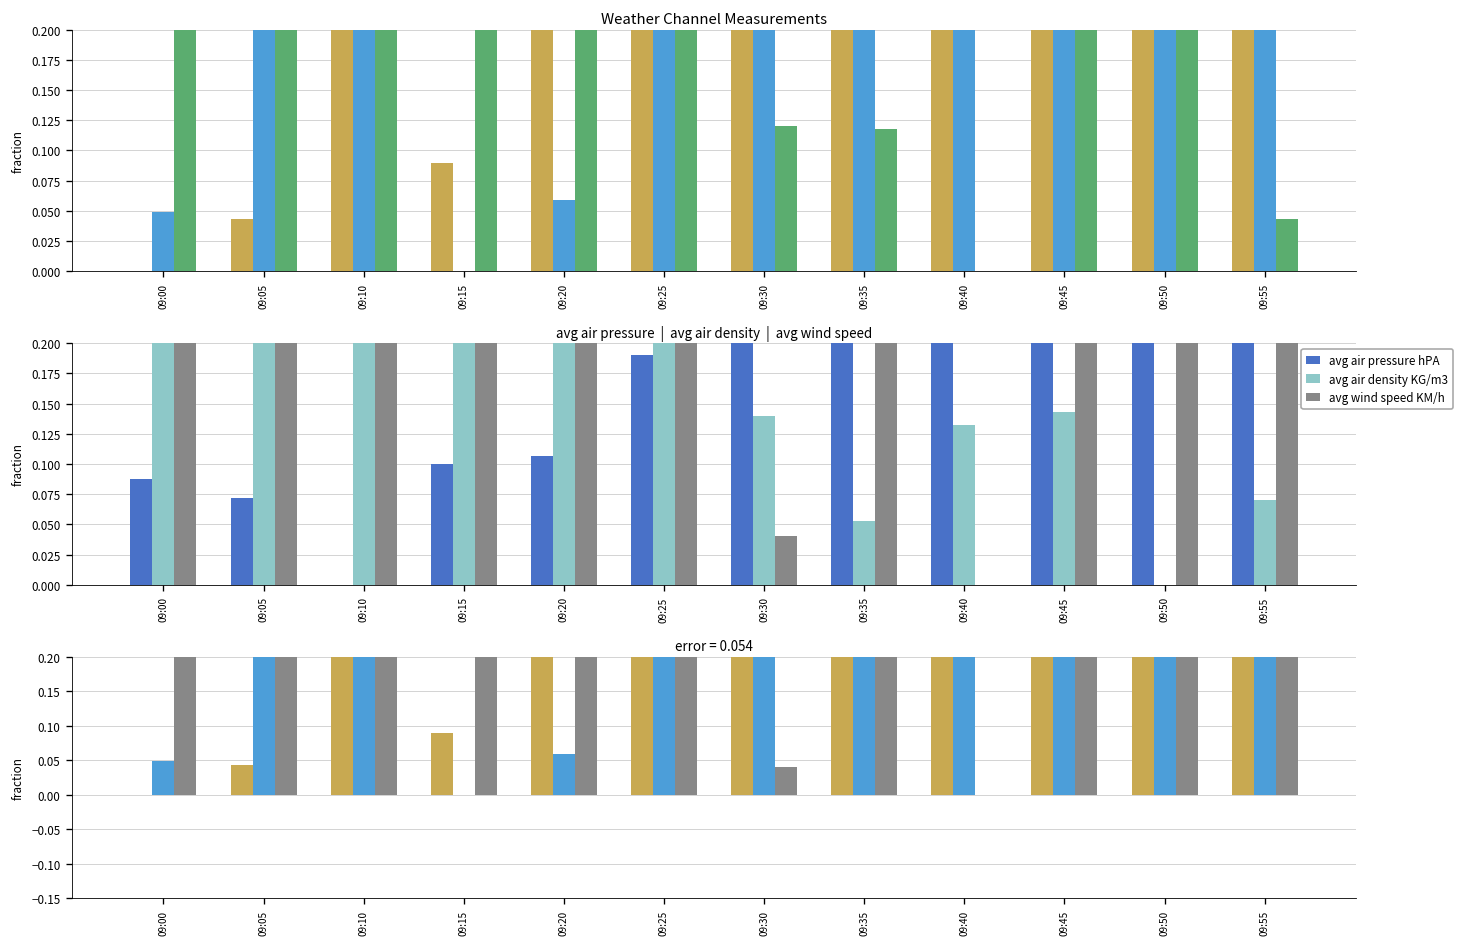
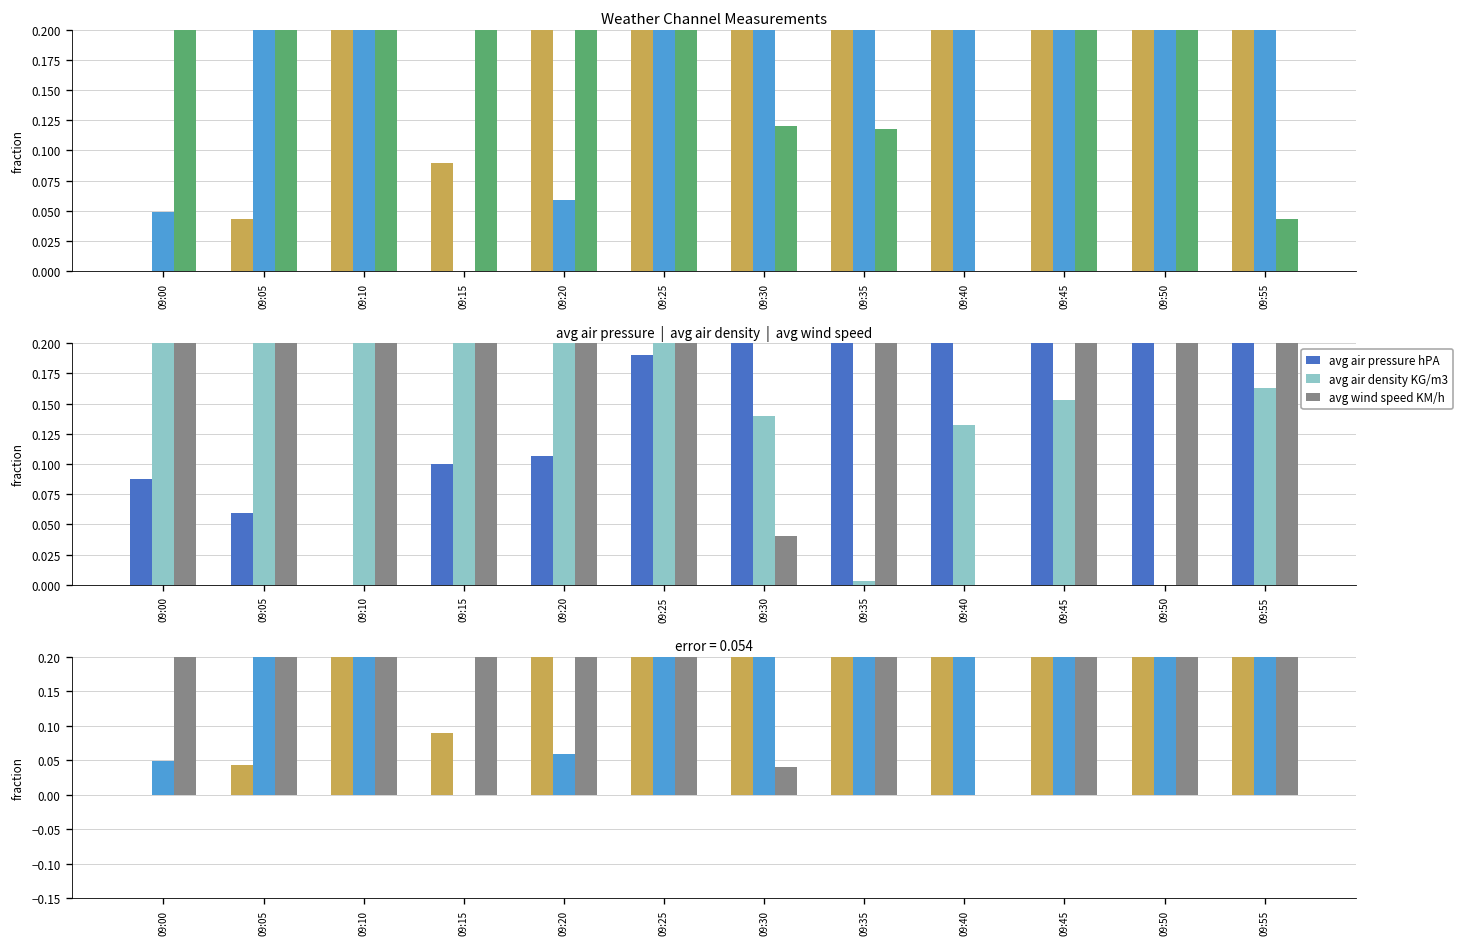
  {
    "avg air pressure | avg air density | avg wind speed": {
      "avg air pressure hPA": {
        "09:00": 0.088,
-       "09:05": 0.072,
+       "09:05": 0.059,
        "09:10": 0.000,
        "09:15": 0.100,
        "09:20": 0.106,
        "09:25": 0.191
      },
      "avg air density KG/m3": {
        "09:30": 0.140,
-       "09:35": 0.053,
+       "09:35": 0.003,
        "09:40": 0.132,
-       "09:45": 0.143,
+       "09:45": 0.153,
        "09:50": 0.000,
-       "09:55": 0.070
+       "09:55": 0.163
      },
      "avg wind speed KM/h": {
        "09:30": 0.041,
        "09:40": 0.000
      }
    },
    "error = 0.054": {
      "avg wind speed KM/h": {
        "09:30": 0.04,
        "09:40": 0.00
      }
    }
  }
